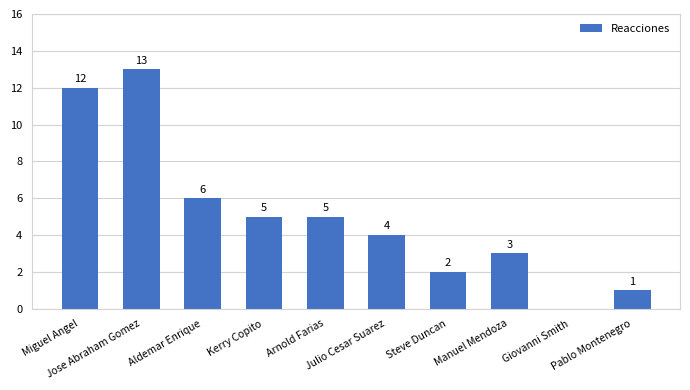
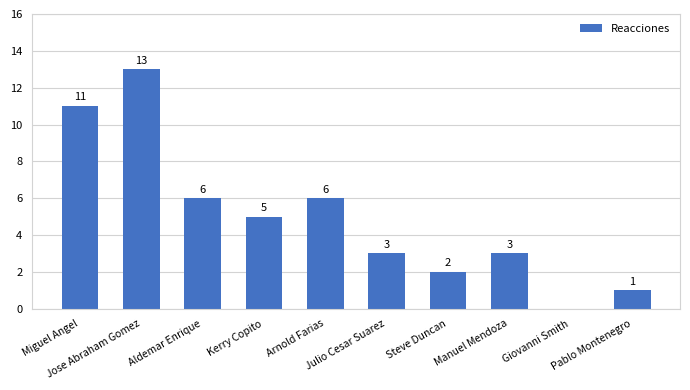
  {
-   "Miguel Angel": 12,
+   "Miguel Angel": 11,
    "Jose Abraham Gomez": 13,
    "Aldemar Enrique": 6,
    "Kerry Copito": 5,
-   "Arnold Farias": 5,
-   "Julio Cesar Suarez": 4,
+   "Arnold Farias": 6,
+   "Julio Cesar Suarez": 3,
    "Steve Duncan": 2,
    "Manuel Mendoza": 3,
    "Pablo Montenegro": 1
  }
